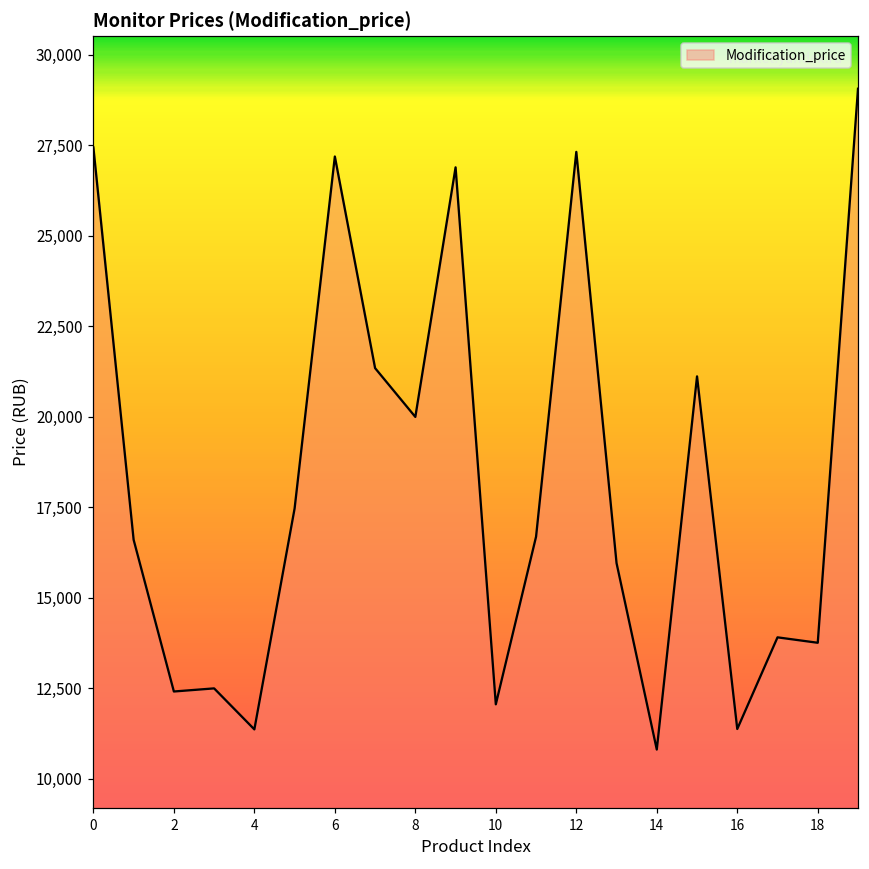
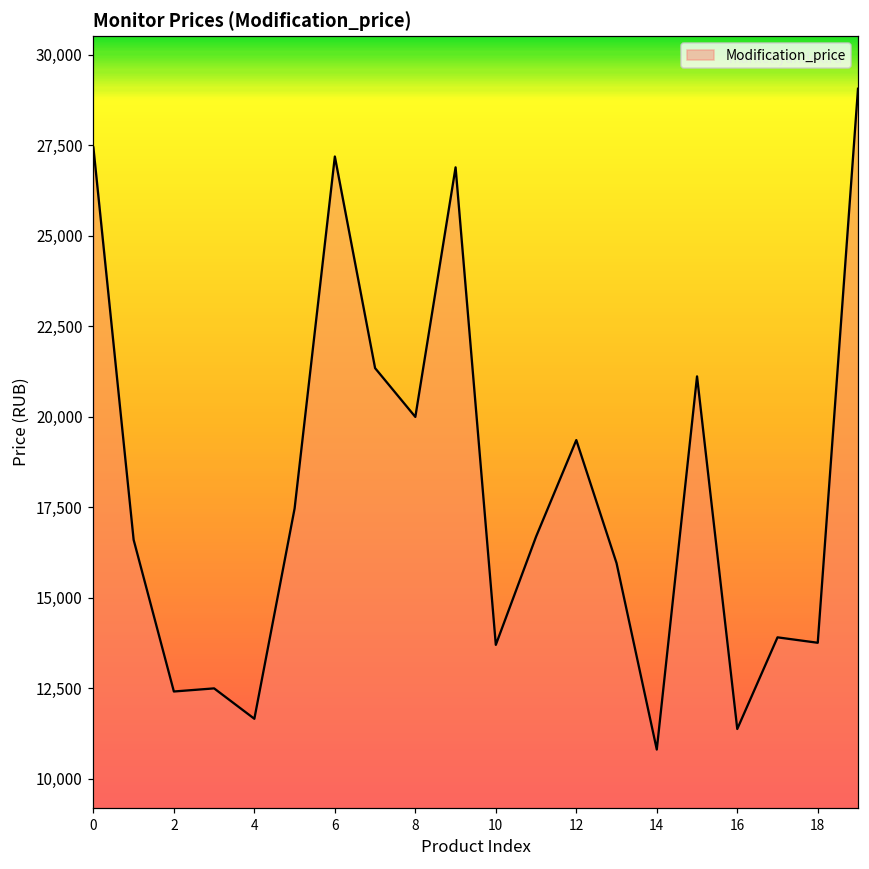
  {
    "0": "27,400",
    "2": "12,400",
-   "4": "11,400",
+   "4": "11,700",
    "6": "27,200",
    "8": "20,000",
-   "10": "12,100",
-   "12": "27,300",
+   "10": "13,700",
+   "12": "19,400",
    "14": "10,800",
    "16": "11,400",
    "18": "13,800"
  }
